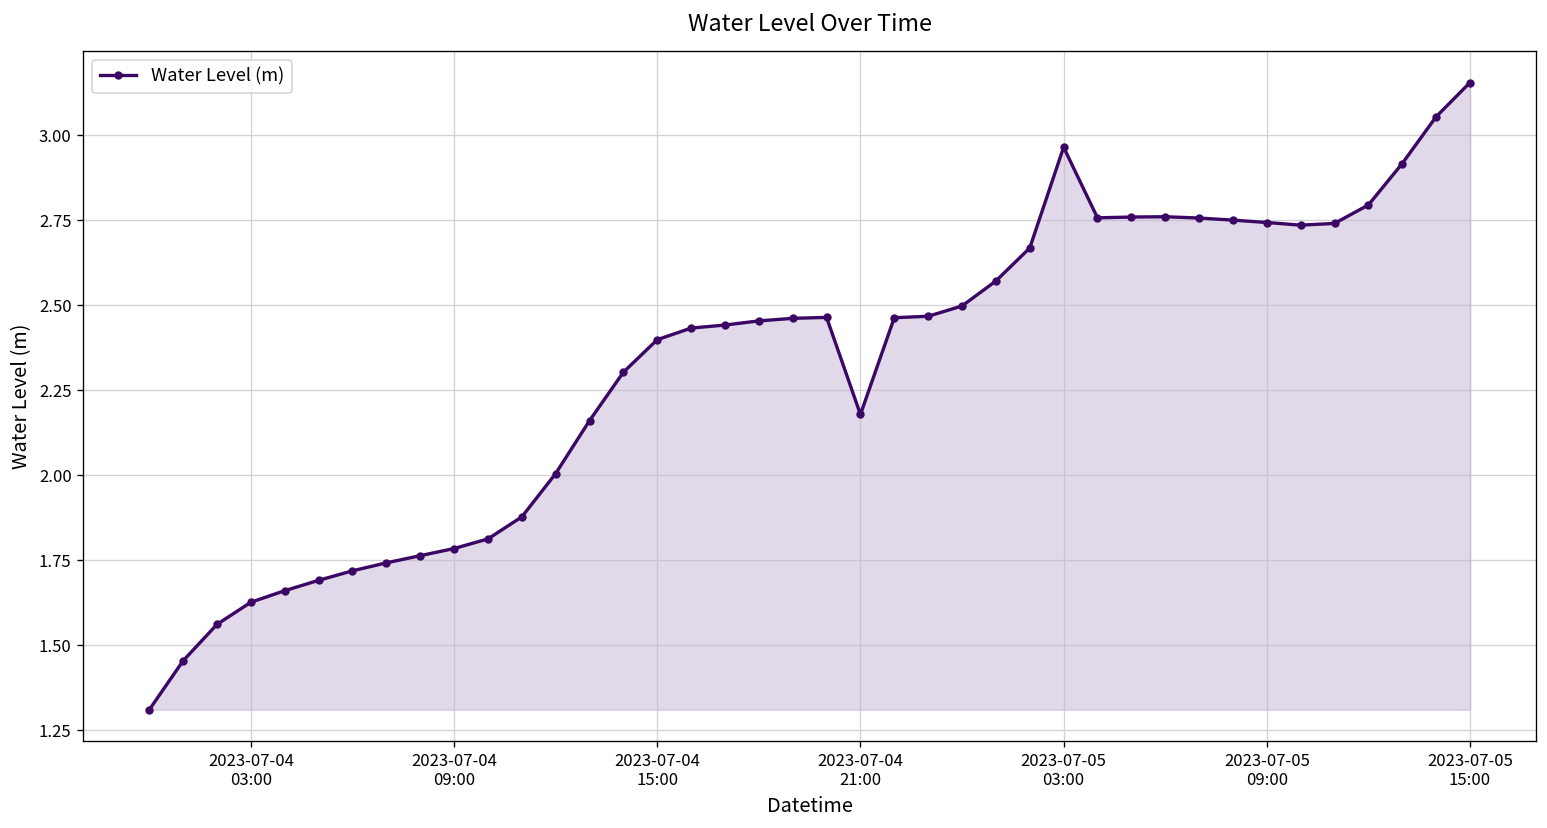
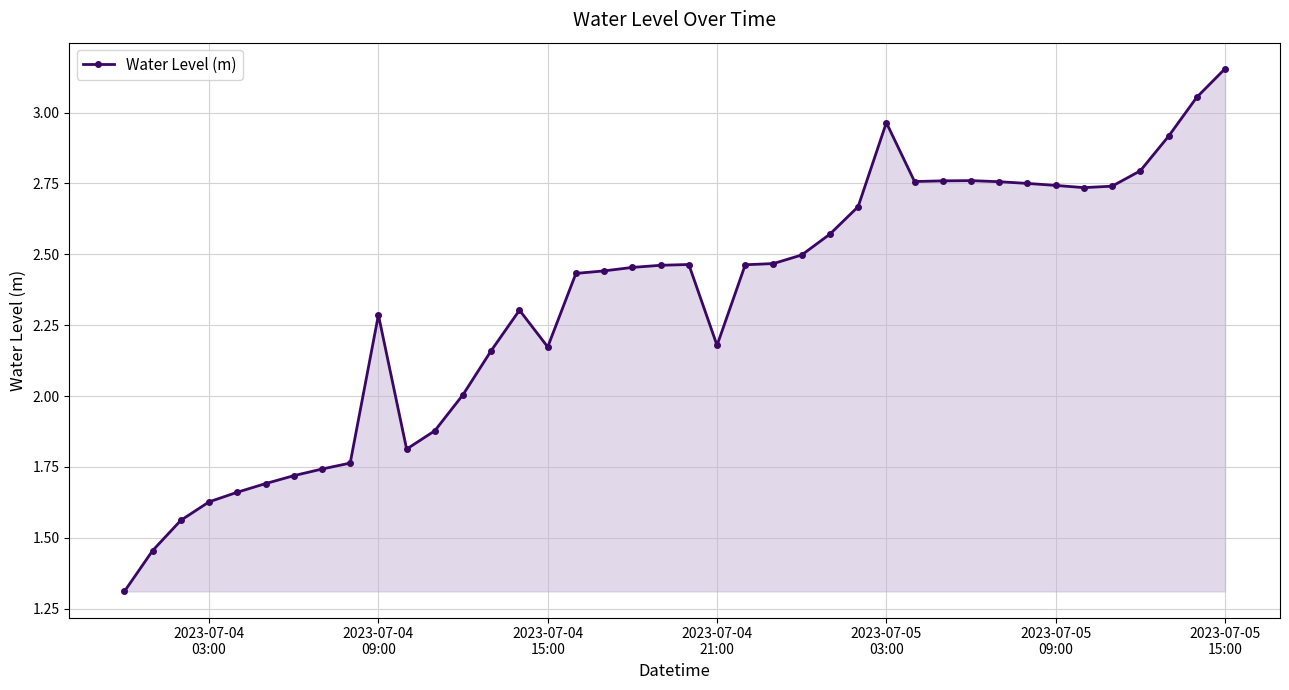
  {
    "2023-07-04 03:00": 1.63,
-   "2023-07-04 09:00": 1.78,
-   "2023-07-04 15:00": 2.40,
+   "2023-07-04 09:00": 2.29,
+   "2023-07-04 15:00": 2.17,
    "2023-07-04 21:00": 2.18,
    "2023-07-05 03:00": 2.96,
    "2023-07-05 09:00": 2.74,
    "2023-07-05 15:00": 3.15
  }
